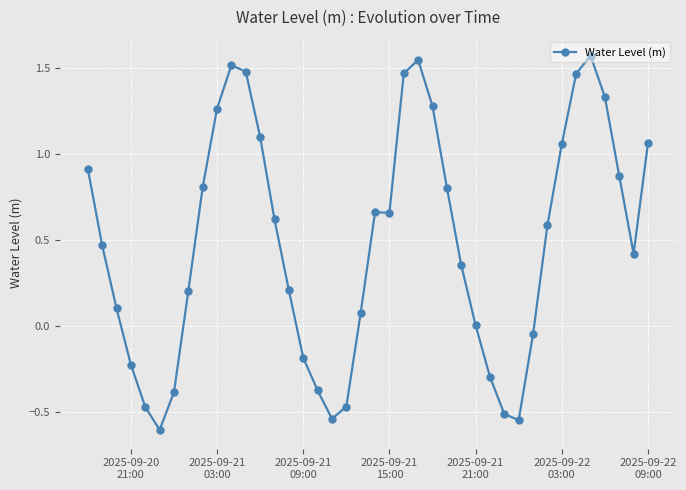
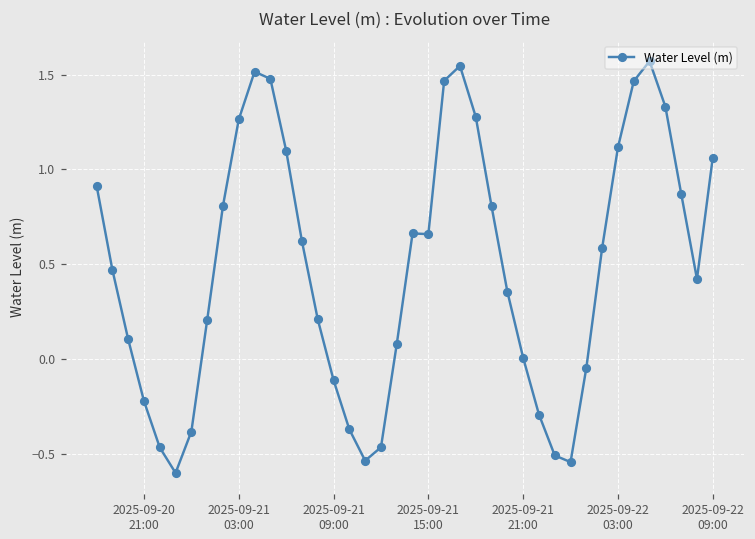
  {
    "2025-09-20 21:00": -0.22,
    "2025-09-21 03:00": 1.26,
-   "2025-09-21 09:00": -0.18,
+   "2025-09-21 09:00": -0.11,
    "2025-09-21 15:00": 0.66,
    "2025-09-21 21:00": 0.01,
-   "2025-09-22 03:00": 1.06,
+   "2025-09-22 03:00": 1.12,
    "2025-09-22 09:00": 1.06
  }
